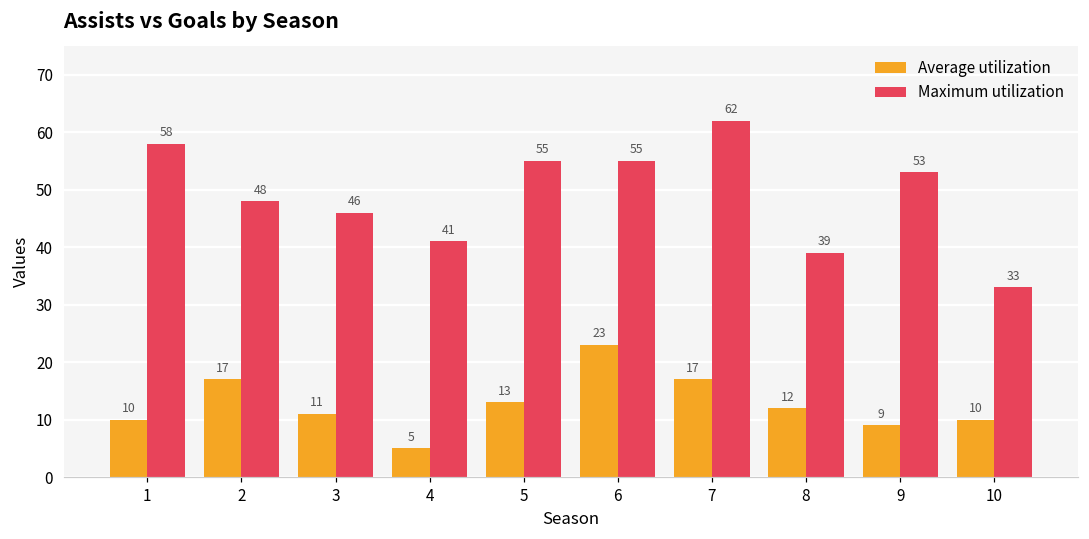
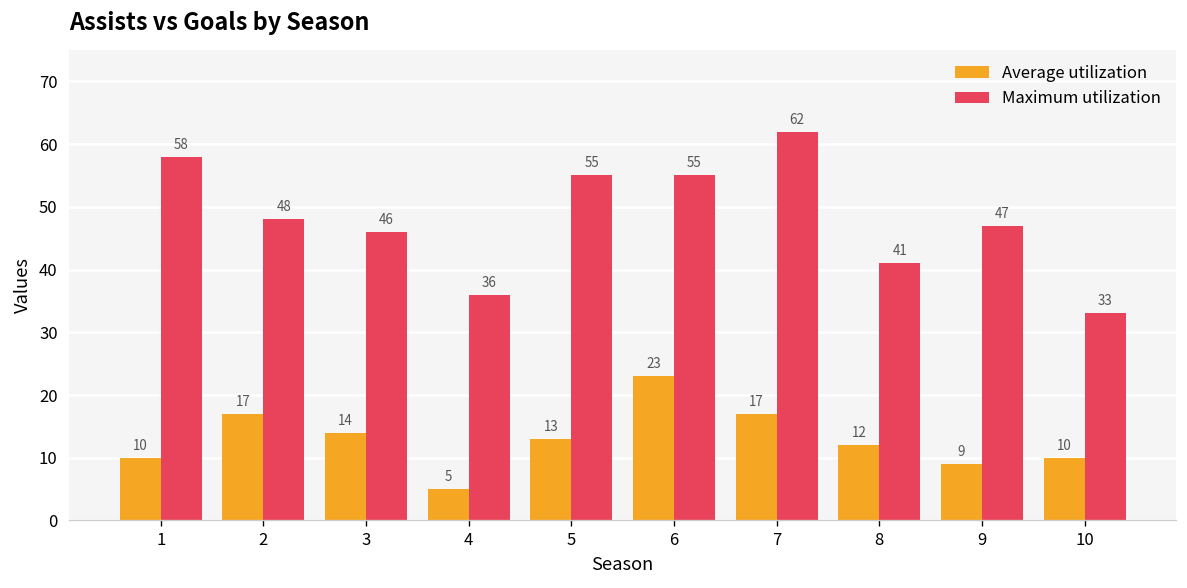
  {
    "Average utilization": {
      "1": 10,
      "2": 17,
-     "3": 11,
+     "3": 14,
      "4": 5,
      "5": 13,
      "6": 23,
      "7": 17,
      "8": 12,
      "9": 9,
      "10": 10
    },
    "Maximum utilization": {
      "1": 58,
      "2": 48,
      "3": 46,
-     "4": 41,
+     "4": 36,
      "5": 55,
      "6": 55,
      "7": 62,
-     "8": 39,
-     "9": 53,
+     "8": 41,
+     "9": 47,
      "10": 33
    }
  }
